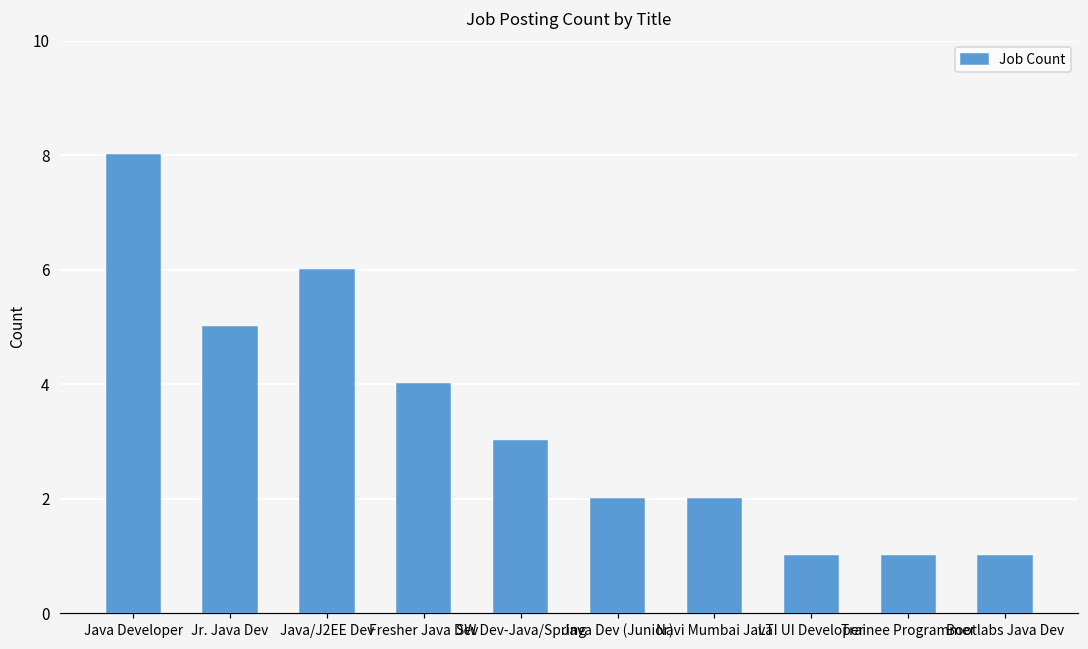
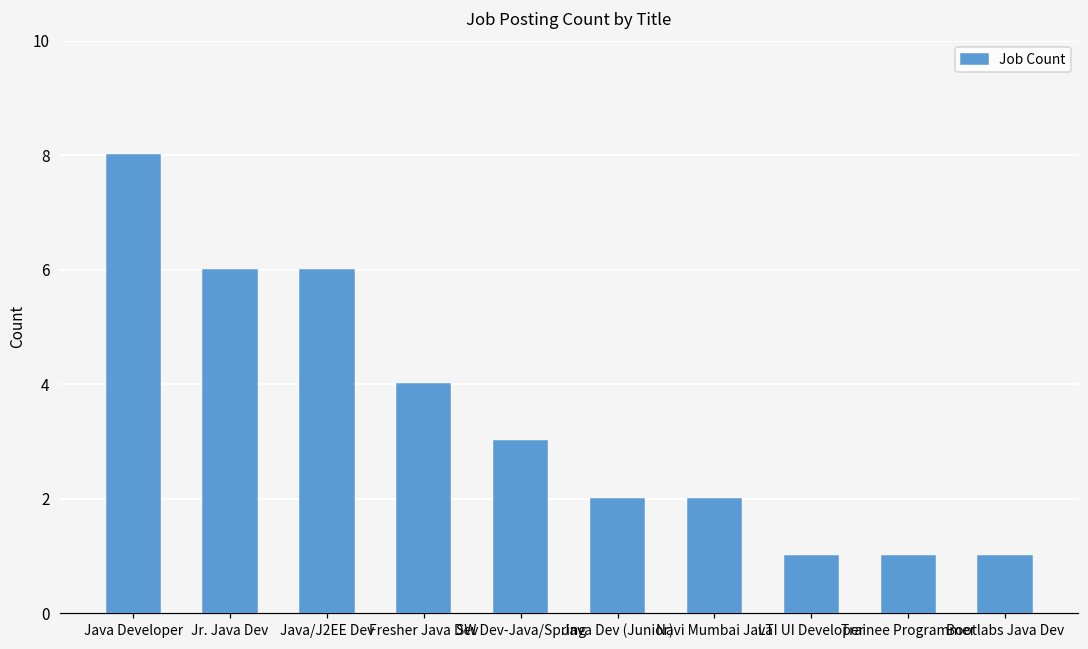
  {
    "Java Developer": 8,
-   "Jr. Java Dev": 5,
+   "Jr. Java Dev": 6,
    "Java/J2EE Dev": 6,
    "Navi Mumbai Java": 2
  }
